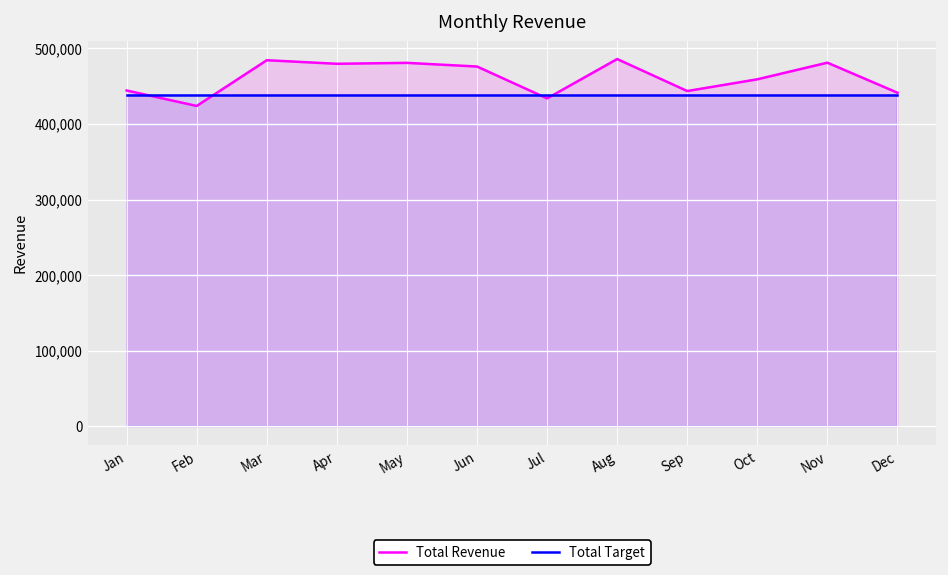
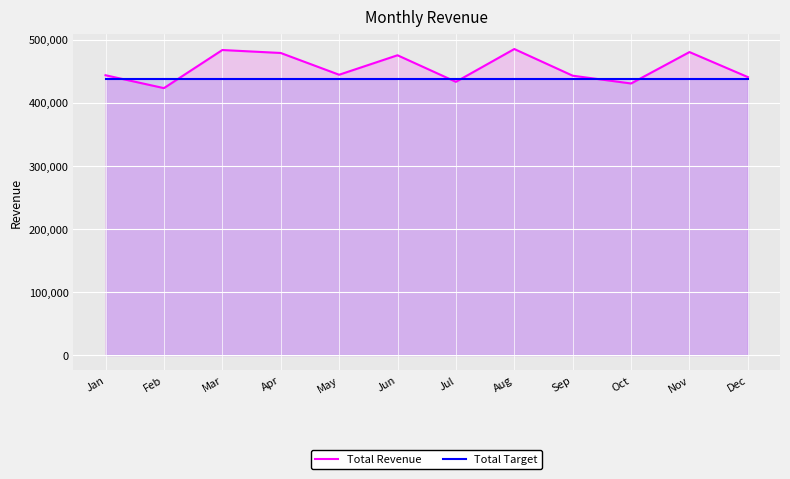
  {
    "Total Revenue": {
      "Jan": "440,000",
      "Feb": "420,000",
      "Mar": "480,000",
      "Apr": "480,000",
-     "May": "480,000",
+     "May": "440,000",
      "Jun": "480,000",
      "Jul": "430,000",
      "Aug": "490,000",
      "Sep": "440,000",
-     "Oct": "460,000",
+     "Oct": "430,000",
      "Nov": "480,000"
    },
    "Total Target": {
      "Jan": "440,000",
      "Feb": "440,000",
      "Mar": "440,000",
      "Apr": "440,000",
      "May": "440,000",
      "Jun": "440,000",
      "Jul": "440,000",
      "Aug": "440,000",
      "Sep": "440,000",
      "Oct": "440,000",
      "Nov": "440,000"
    }
  }
